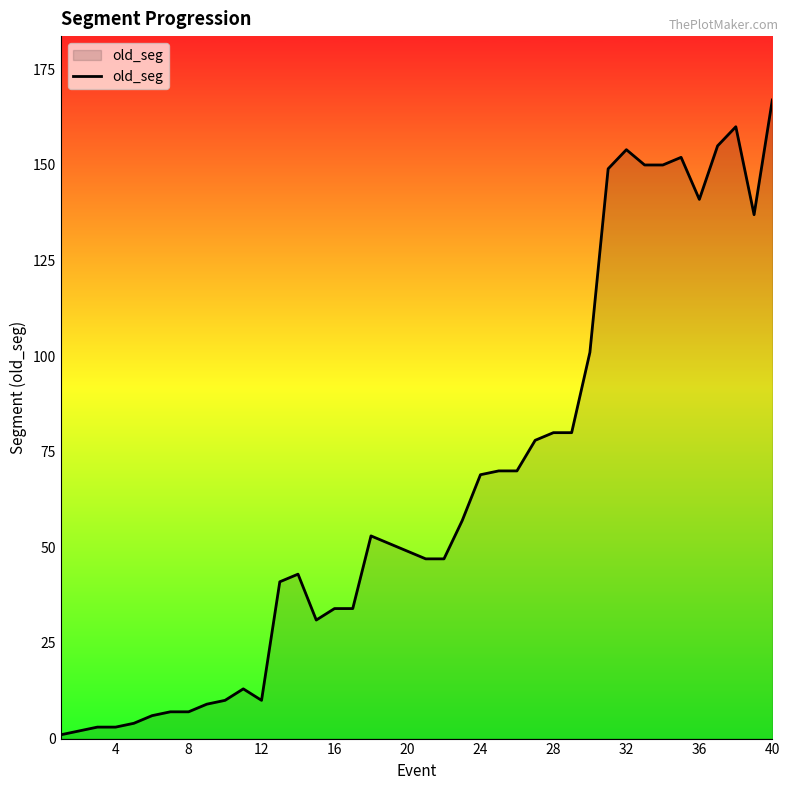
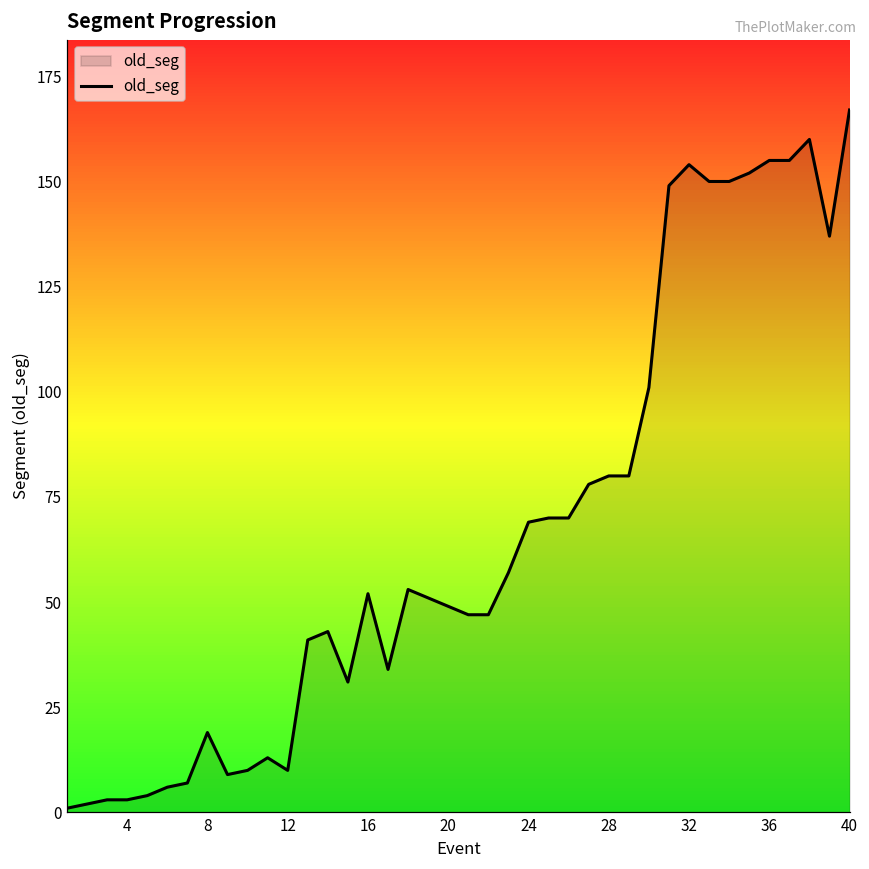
  {
    "4": 3,
-   "8": 7,
+   "8": 19,
    "12": 10,
-   "16": 34,
+   "16": 52,
    "20": 49,
    "24": 69,
    "28": 80,
    "32": 154,
-   "36": 141,
+   "36": 155,
    "40": 167
  }
